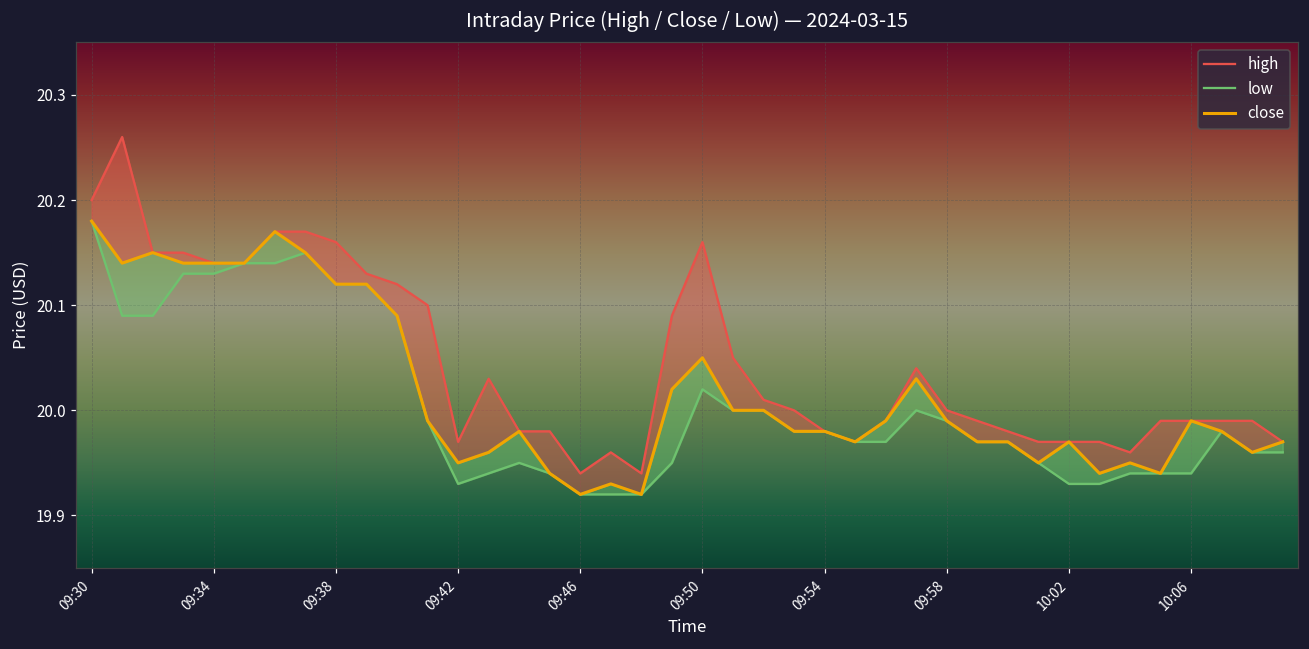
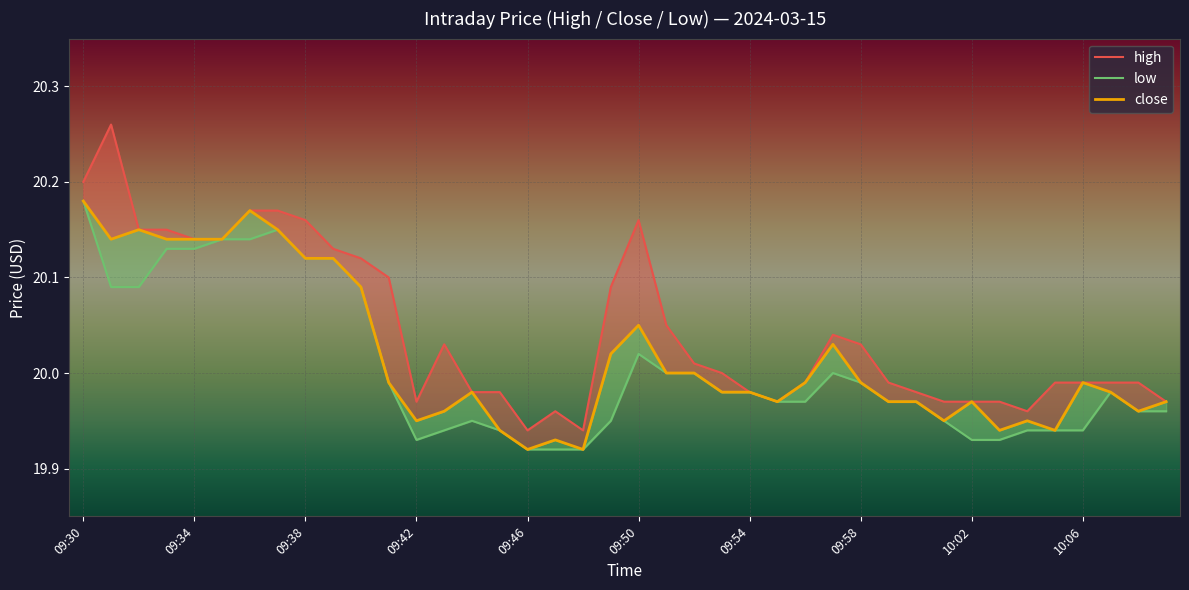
  {
    "high": {
      "09:30": 20.20,
      "09:38": 20.16,
      "09:42": 19.97,
      "09:46": 19.94,
      "09:50": 20.16,
-     "09:58": 20.00
+     "09:58": 20.03
    }
  }
